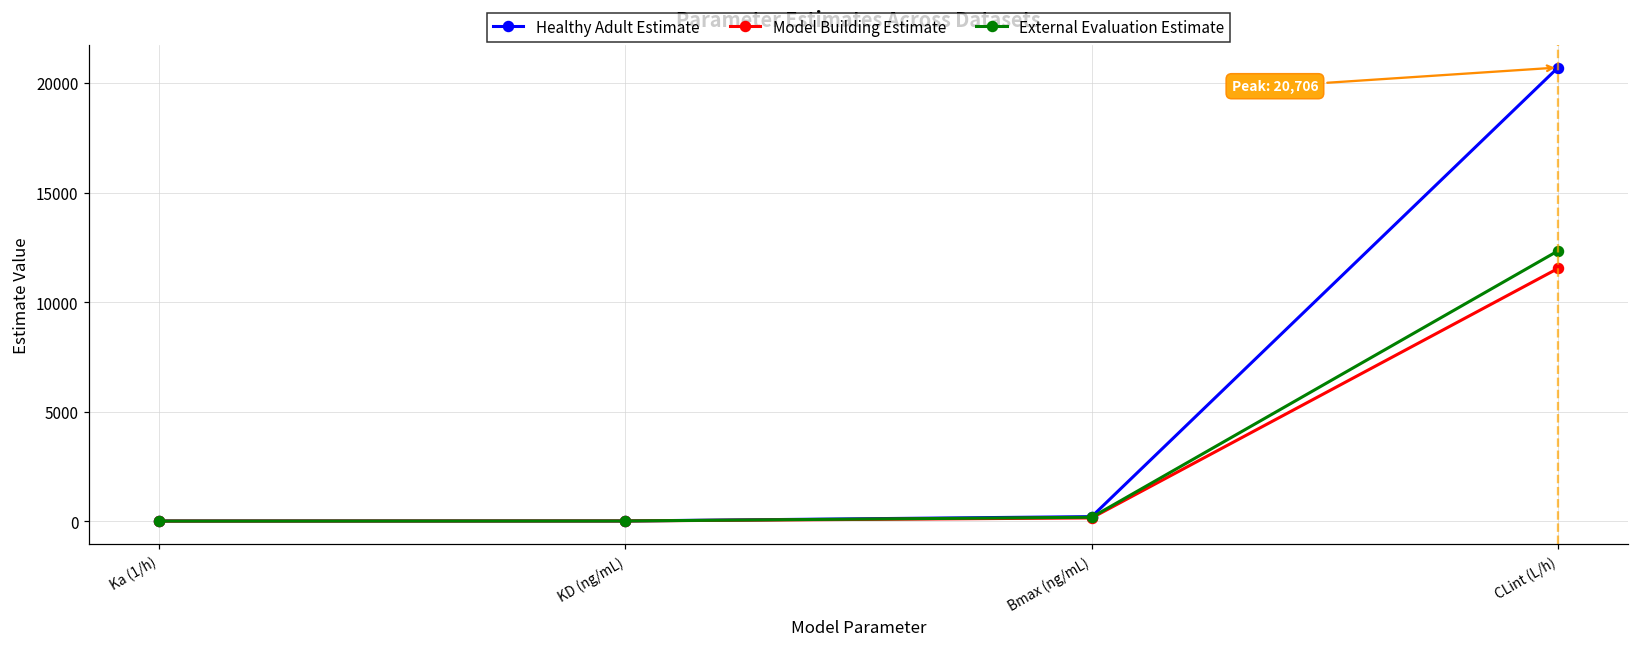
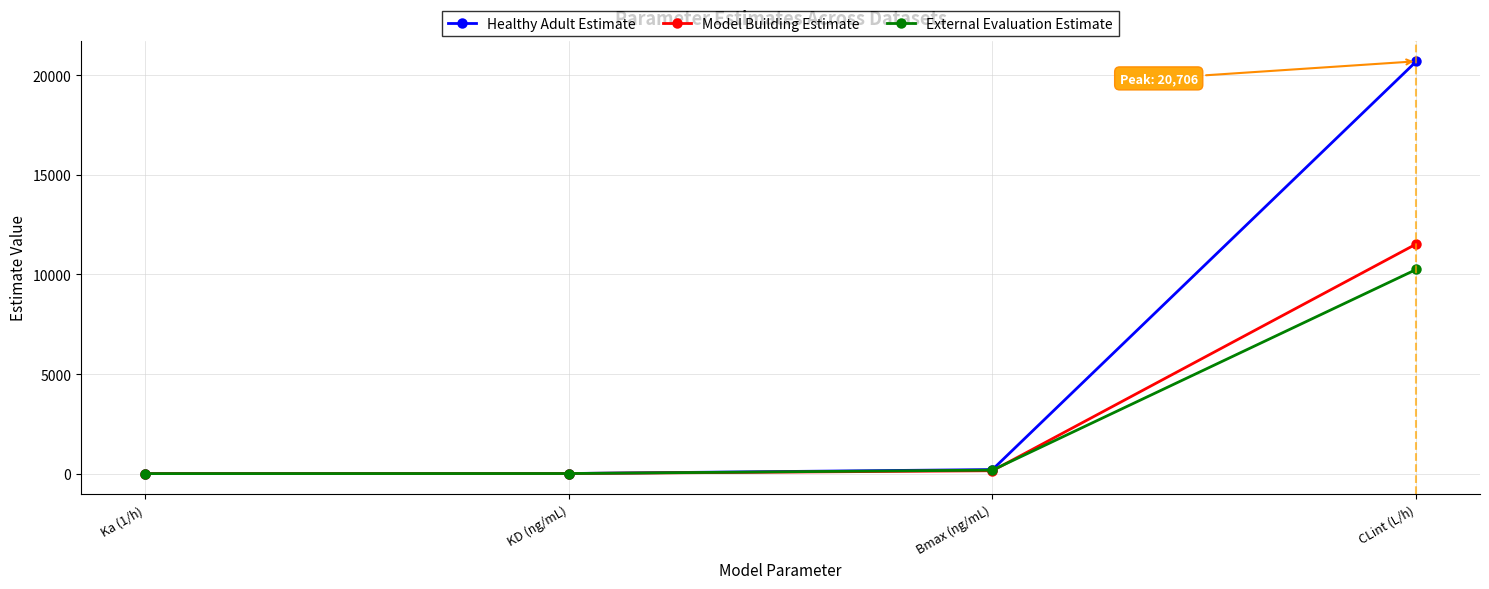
  {
    "Healthy Adult Estimate": {
      "CLint (L/h)": 20700
    },
    "Model Building Estimate": {
      "CLint (L/h)": 11500
    },
    "External Evaluation Estimate": {
-     "CLint (L/h)": 12300
+     "CLint (L/h)": 10300
    }
  }
